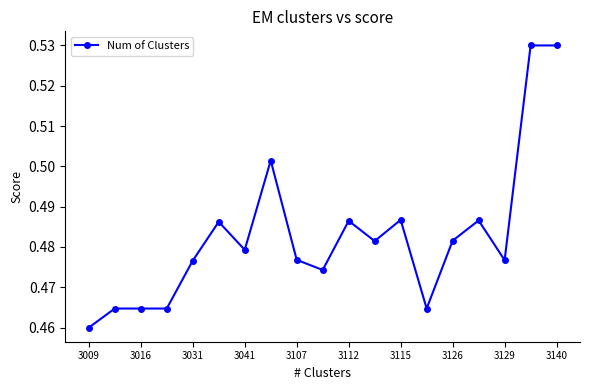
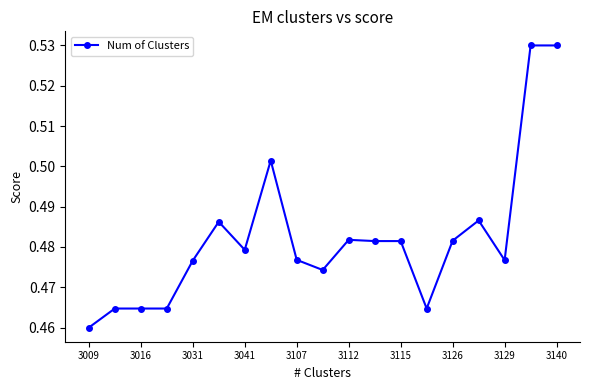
  {
    "3009": 0.460,
    "3016": 0.465,
    "3031": 0.477,
    "3041": 0.479,
    "3107": 0.477,
-   "3112": 0.486,
-   "3115": 0.487,
+   "3112": 0.482,
+   "3115": 0.481,
    "3126": 0.482,
    "3129": 0.477,
    "3140": 0.530
  }
